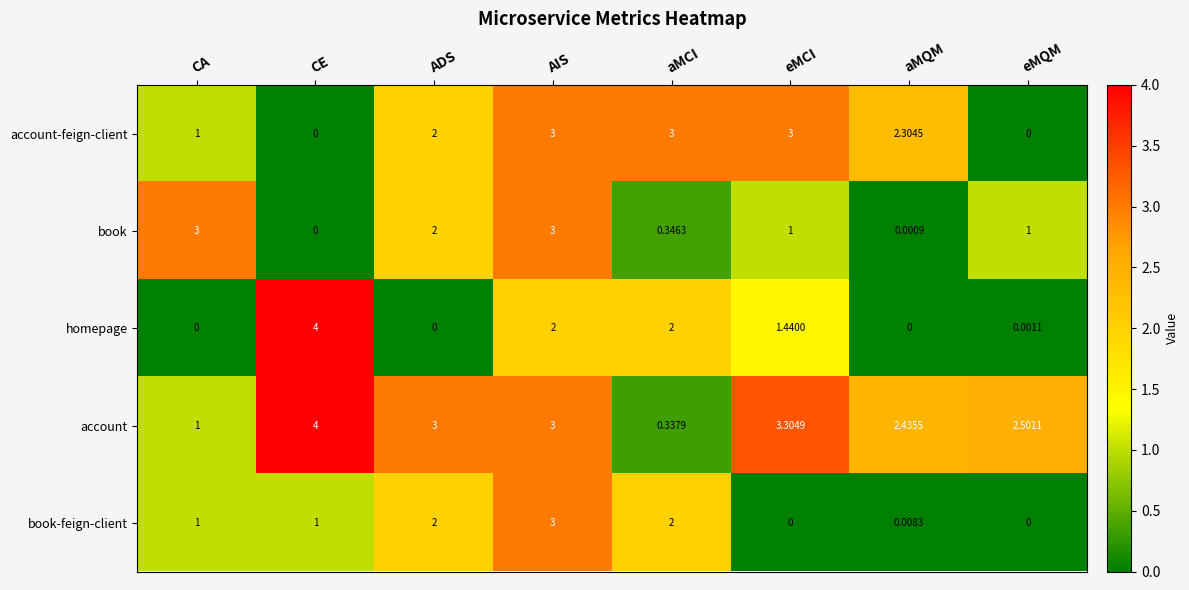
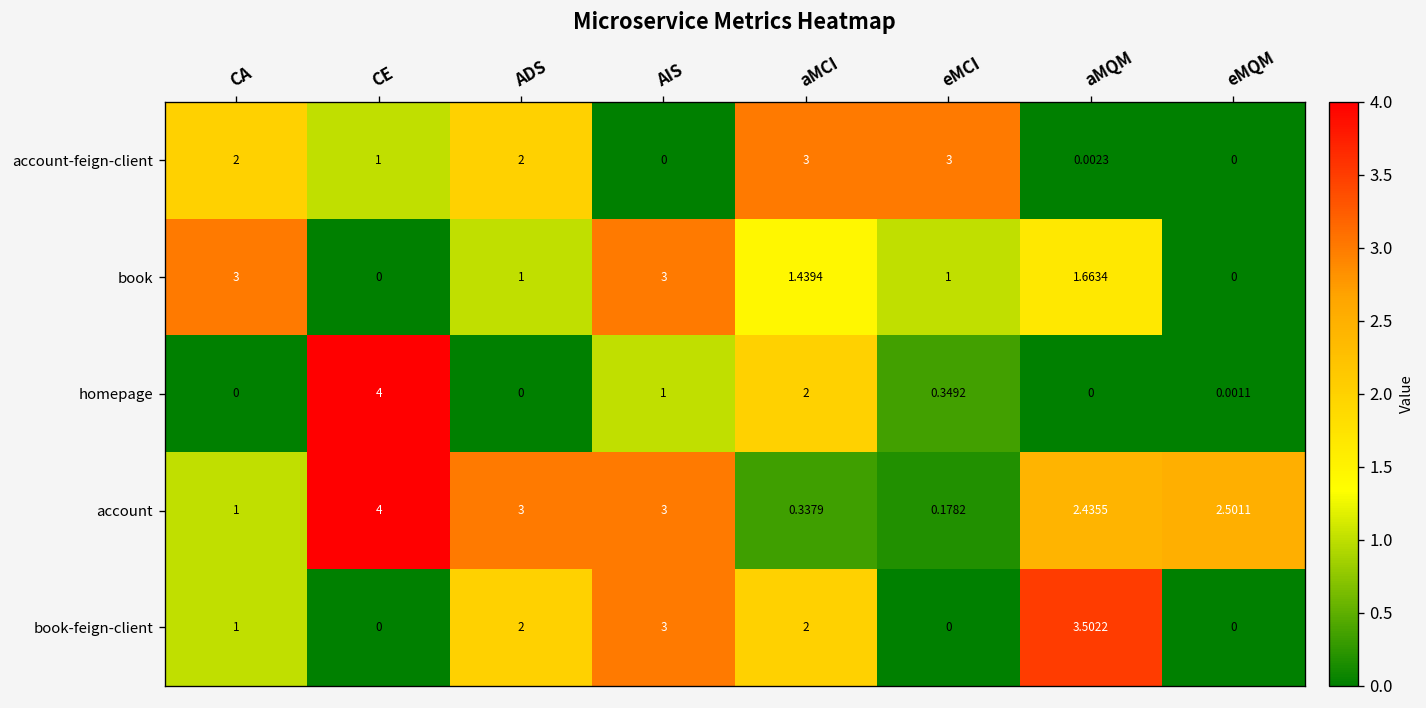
  {
    "account-feign-client": {
-     "CA": 1,
-     "CE": 0,
+     "CA": 2,
+     "CE": 1,
      "ADS": 2,
-     "AIS": 3,
+     "AIS": 0,
      "aMCI": 3,
      "eMCI": 3,
-     "aMQM": 2.3045,
+     "aMQM": 0.0023,
      "eMQM": 0
    },
    "book": {
      "CA": 3,
      "CE": 0,
-     "ADS": 2,
+     "ADS": 1,
      "AIS": 3,
-     "aMCI": 0.3463,
+     "aMCI": 1.4394,
      "eMCI": 1,
-     "aMQM": 0.0009,
-     "eMQM": 1
+     "aMQM": 1.6634,
+     "eMQM": 0
    },
    "homepage": {
      "CA": 0,
      "CE": 4,
      "ADS": 0,
-     "AIS": 2,
+     "AIS": 1,
      "aMCI": 2,
-     "eMCI": 1.4400,
+     "eMCI": 0.3492,
      "aMQM": 0,
      "eMQM": 0.0011
    },
    "account": {
      "CA": 1,
      "CE": 4,
      "ADS": 3,
      "AIS": 3,
      "aMCI": 0.3379,
-     "eMCI": 3.3049,
+     "eMCI": 0.1782,
      "aMQM": 2.4355,
      "eMQM": 2.5011
    },
    "book-feign-client": {
      "CA": 1,
-     "CE": 1,
+     "CE": 0,
      "ADS": 2,
      "AIS": 3,
      "aMCI": 2,
      "eMCI": 0,
-     "aMQM": 0.0083,
+     "aMQM": 3.5022,
      "eMQM": 0
    }
  }
